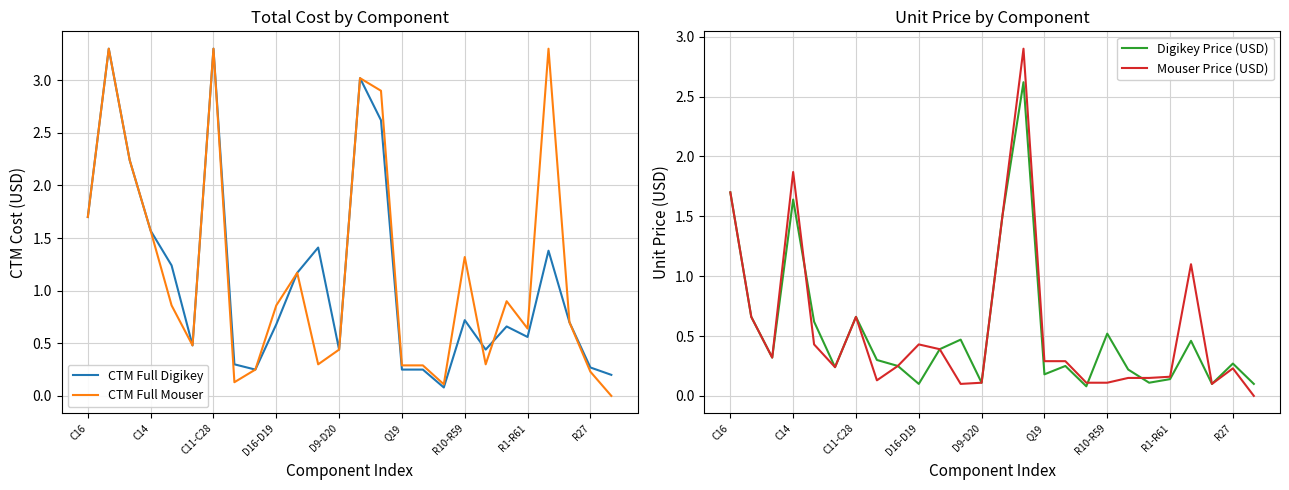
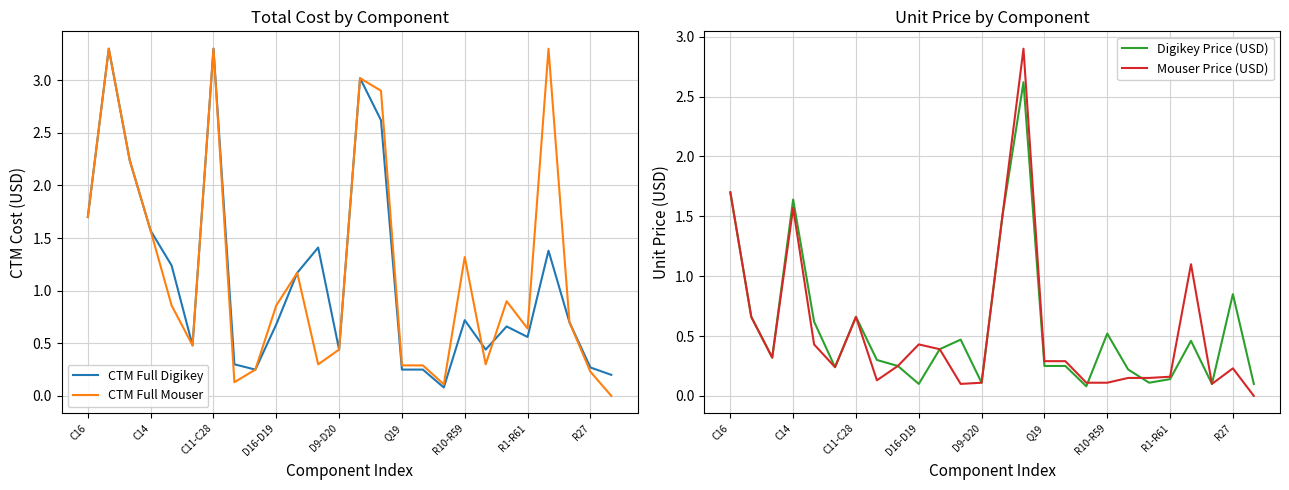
  {
    "Total Cost by Component": {
      "CTM Full Digikey": {
        "D16-D19": 0.68,
        "Q19": 0.25,
        "R10-R59": 0.72,
        "R1-R61": 0.56,
        "R27": 0.27
      },
      "CTM Full Mouser": {
        "D16-D19": 0.86,
        "Q19": 0.29,
        "R10-R59": 1.32,
        "R1-R61": 0.64,
        "R27": 0.23
      }
    },
    "Unit Price by Component": {
      "Digikey Price (USD)": {
        "C14": 1.64,
        "D16-D19": 0.10,
-       "Q19": 0.18,
+       "Q19": 0.25,
        "R10-R59": 0.52,
-       "R27": 0.27
+       "R27": 0.85
      },
      "Mouser Price (USD)": {
-       "C14": 1.87,
+       "C14": 1.57,
        "D16-D19": 0.43,
        "Q19": 0.29,
        "R10-R59": 0.11,
        "R27": 0.23
      }
    }
  }
